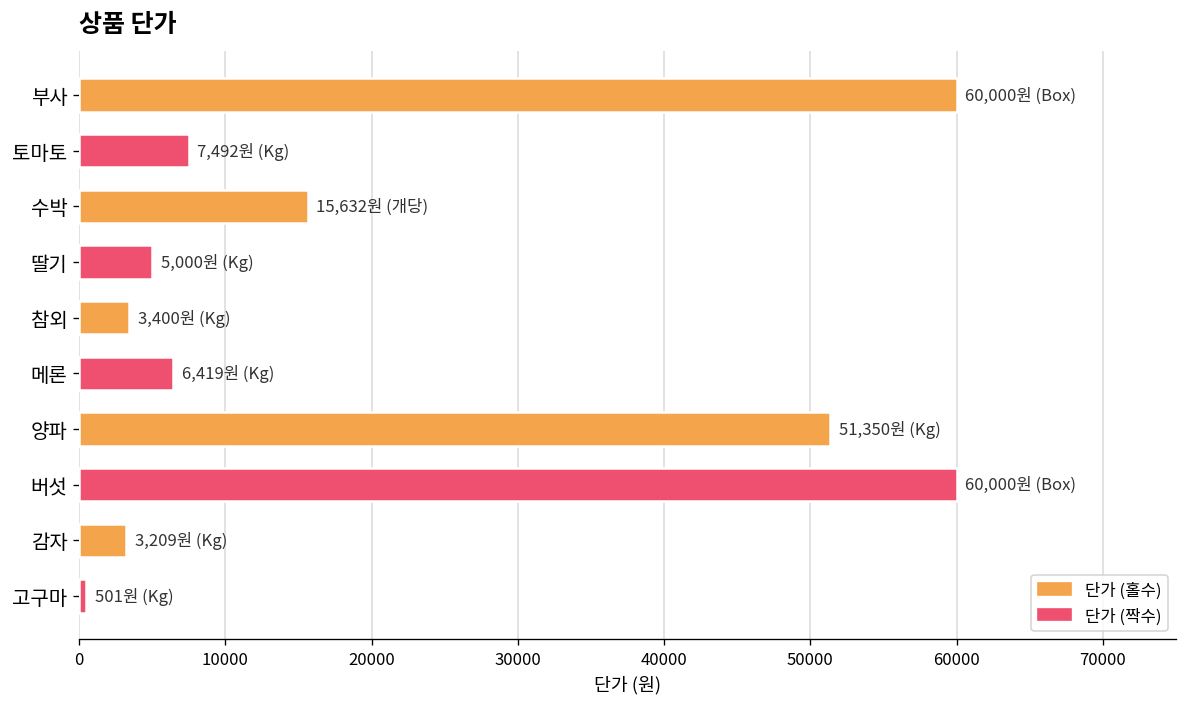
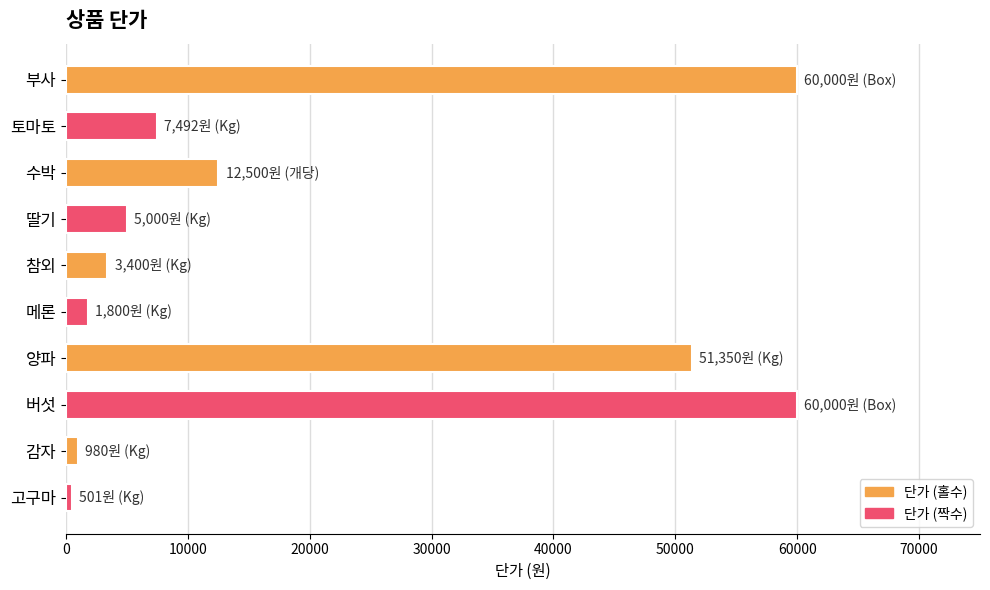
  {
    "부사": "60,000원",
    "토마토": "7,492원",
-   "수박": "15,632원",
+   "수박": "12,500원",
    "딸기": "5,000원",
    "참외": "3,400원",
-   "메론": "6,419원",
+   "메론": "1,800원",
    "양파": "51,350원",
    "버섯": "60,000원",
-   "감자": "3,209원",
+   "감자": "980원",
    "고구마": "501원"
  }
